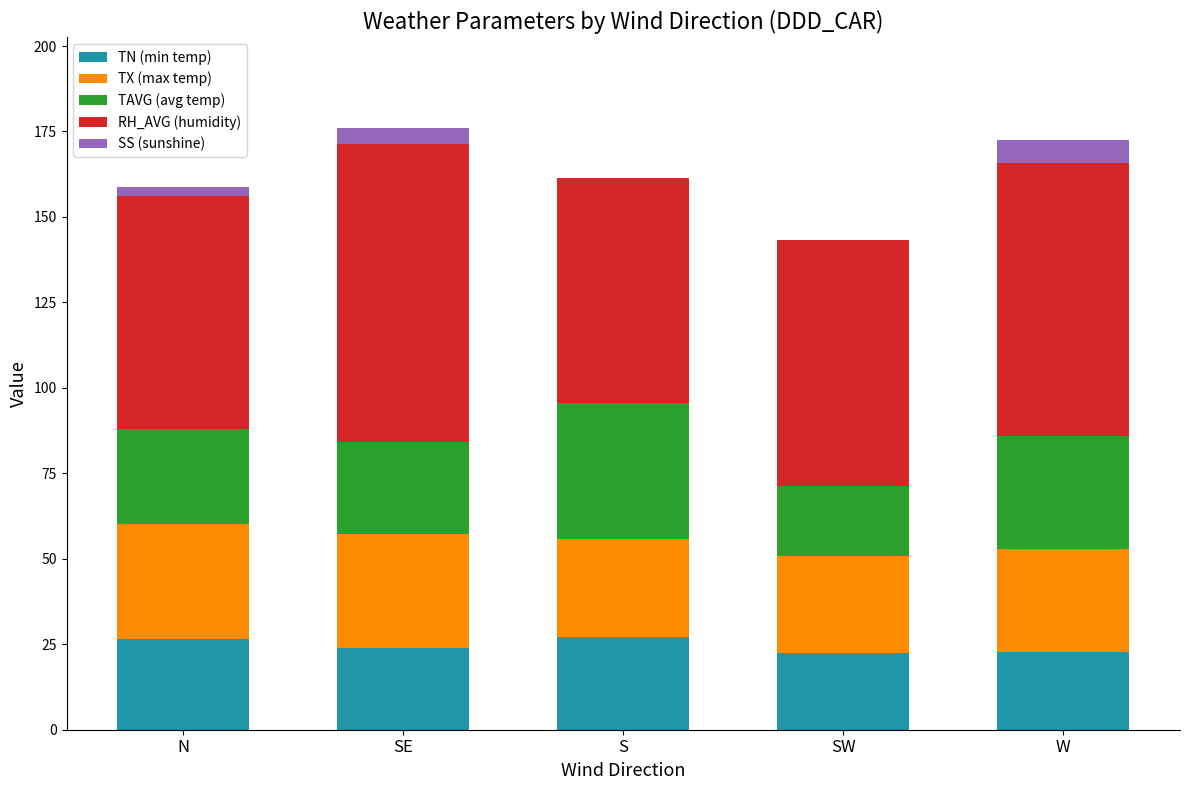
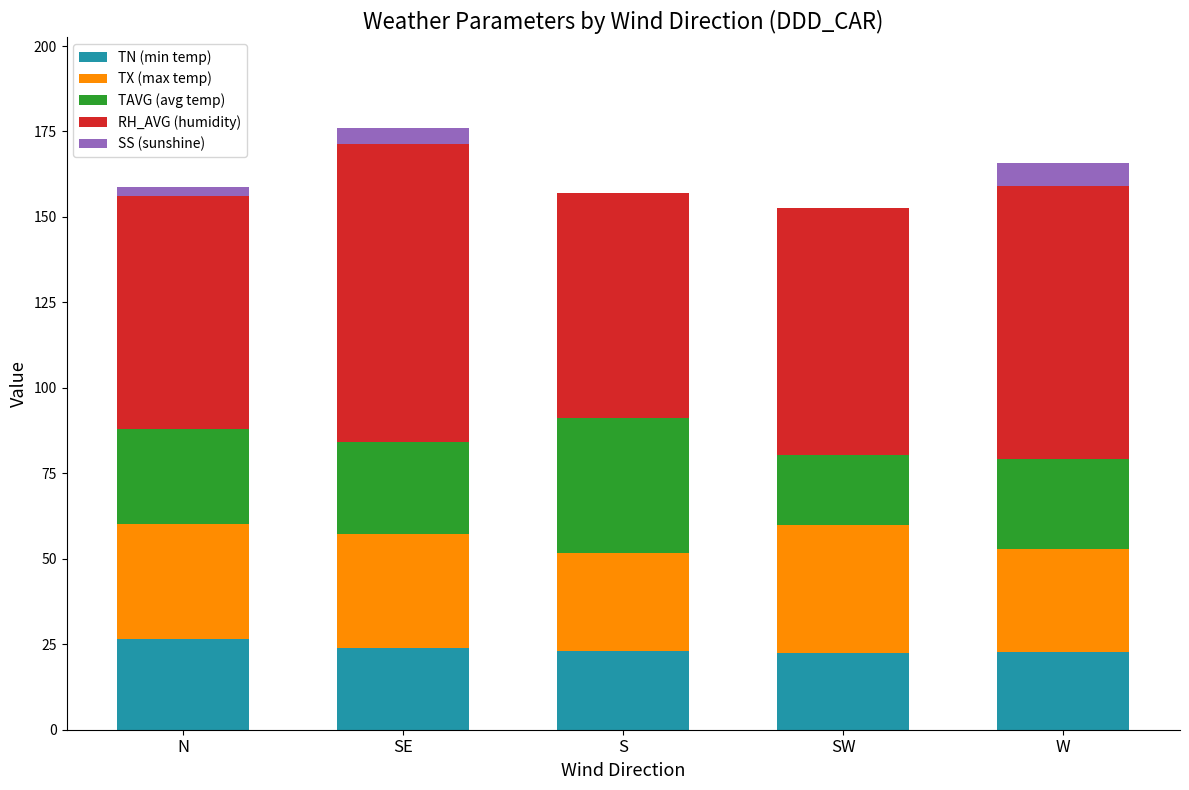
  {
    "TN (min temp)": {
      "N": 27,
      "SE": 24,
-     "S": 27,
+     "S": 23,
      "SW": 22,
      "W": 23
    },
    "TX (max temp)": {
      "N": 34,
      "SE": 34,
      "S": 29,
-     "SW": 29,
+     "SW": 38,
      "W": 30
    },
    "TAVG (avg temp)": {
      "N": 28,
      "SE": 27,
      "S": 40,
      "SW": 21,
-     "W": 33
+     "W": 26
    },
    "RH_AVG (humidity)": {
      "N": 68,
      "SE": 87,
      "S": 66,
      "SW": 72,
      "W": 80
    },
    "SS (sunshine)": {
      "N": 3,
      "SE": 5,
      "S": 0,
      "SW": 0,
      "W": 7
    }
  }
